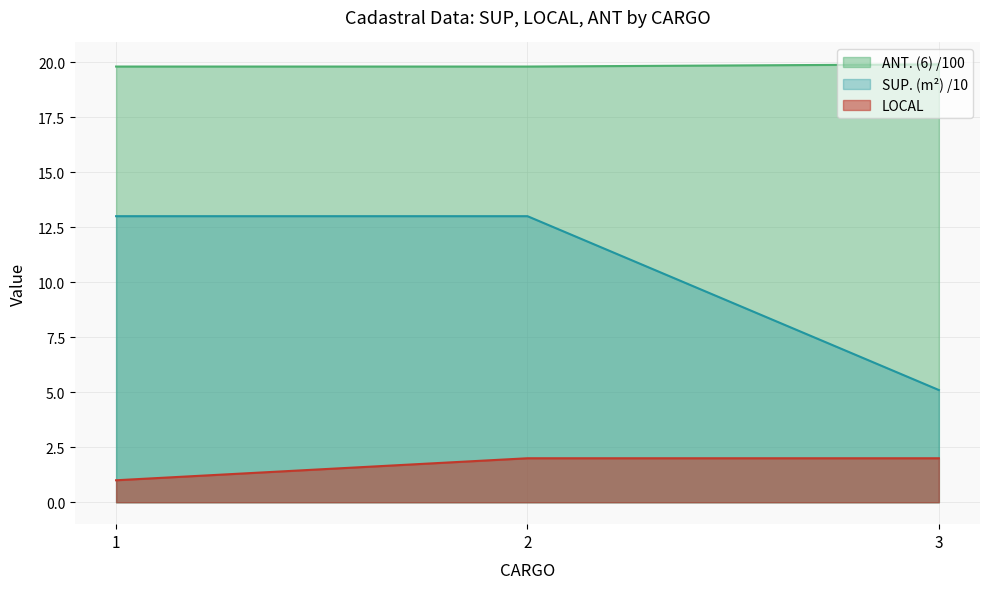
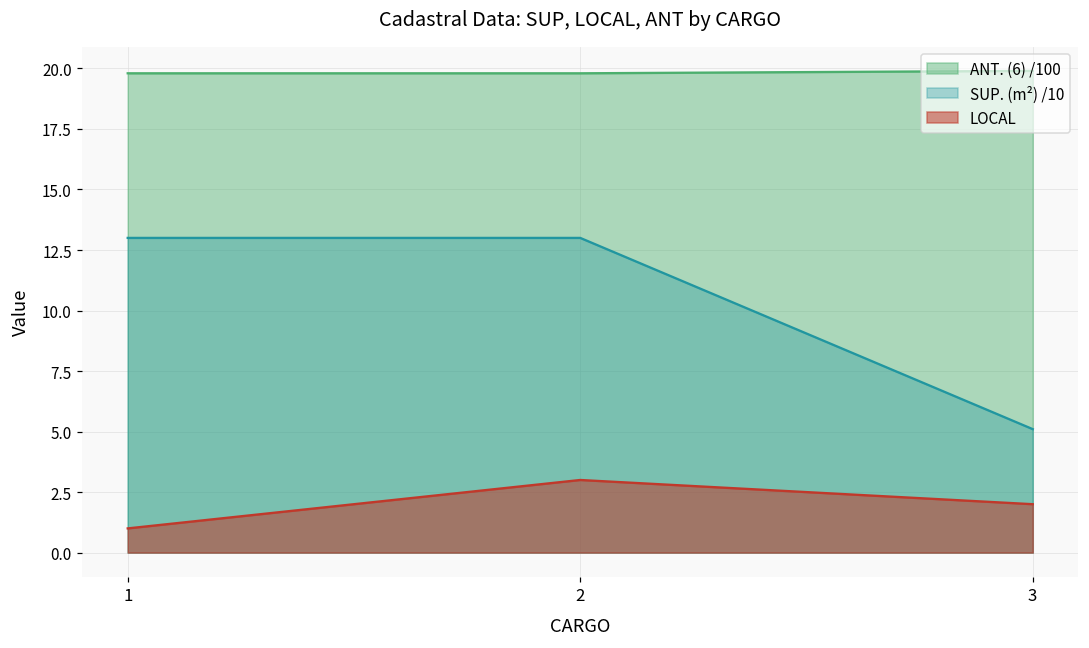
  {
    "LOCAL": {
      "1": 1,
-     "2": 2,
+     "2": 3,
      "3": 2
    }
  }
